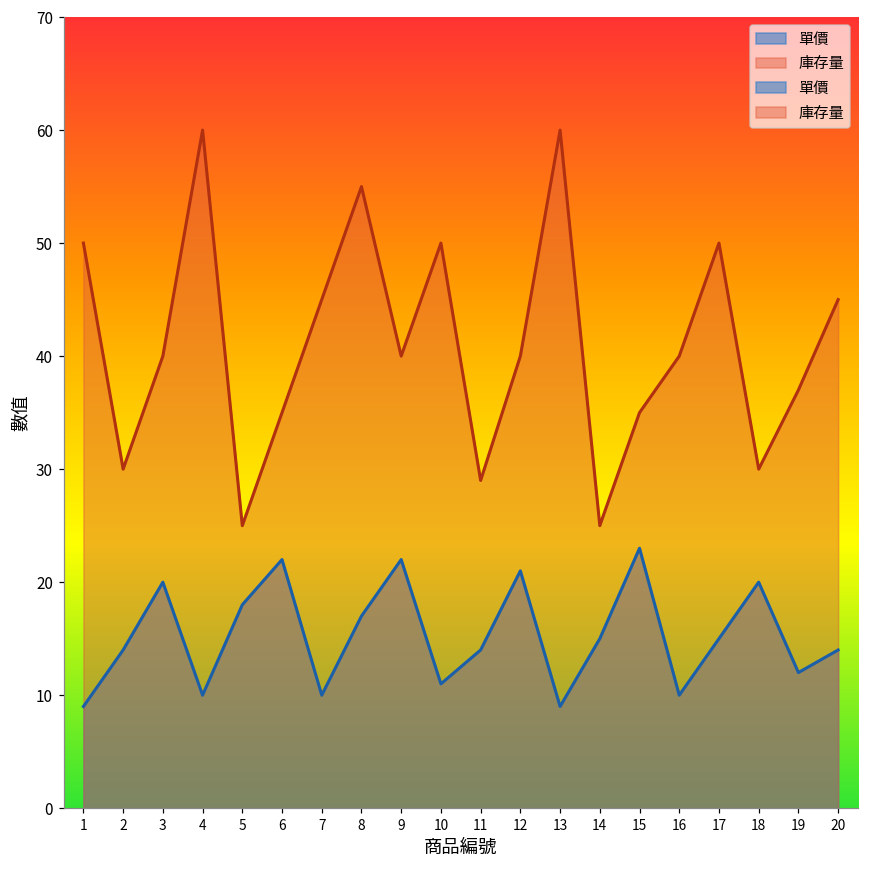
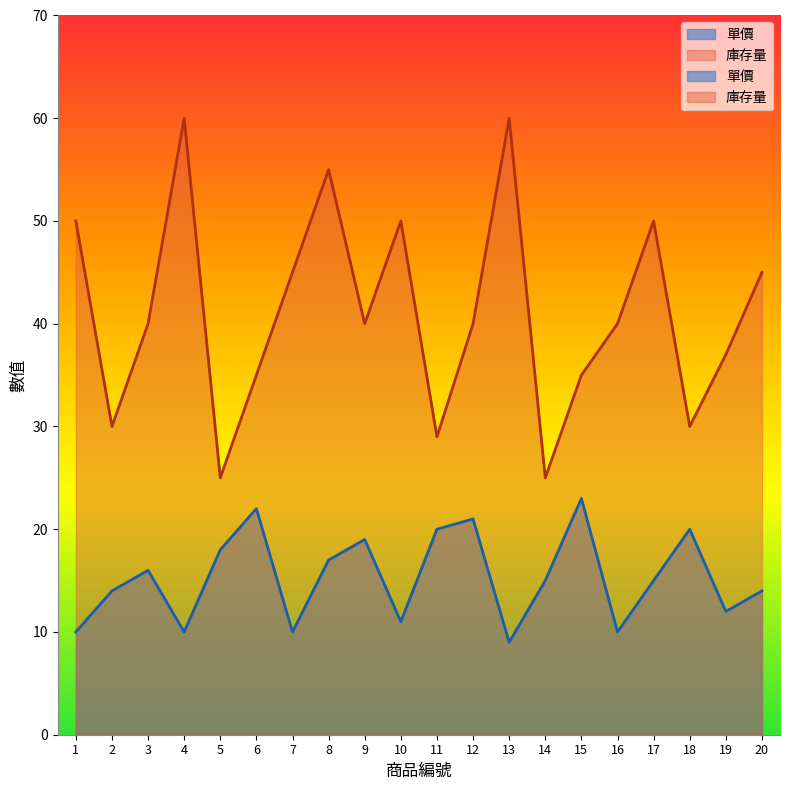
  {
    "單價": {
-     "1": 9,
+     "1": 10,
      "2": 14,
-     "3": 20,
+     "3": 16,
      "4": 10,
      "5": 18,
      "6": 22,
      "7": 10,
      "8": 17,
-     "9": 22,
+     "9": 19,
      "10": 11,
-     "11": 14,
+     "11": 20,
      "12": 21,
      "13": 9,
      "14": 15,
      "15": 23,
      "16": 10,
      "17": 15,
      "18": 20,
      "19": 12,
      "20": 14
    },
    "庫存量": {
      "1": 50,
      "2": 30,
      "3": 40,
      "4": 60,
      "5": 25,
      "6": 35,
      "7": 45,
      "8": 55,
      "9": 40,
      "10": 50,
      "11": 29,
      "12": 40,
      "13": 60,
      "14": 25,
      "15": 35,
      "16": 40,
      "17": 50,
      "18": 30,
      "19": 37,
      "20": 45
    }
  }
